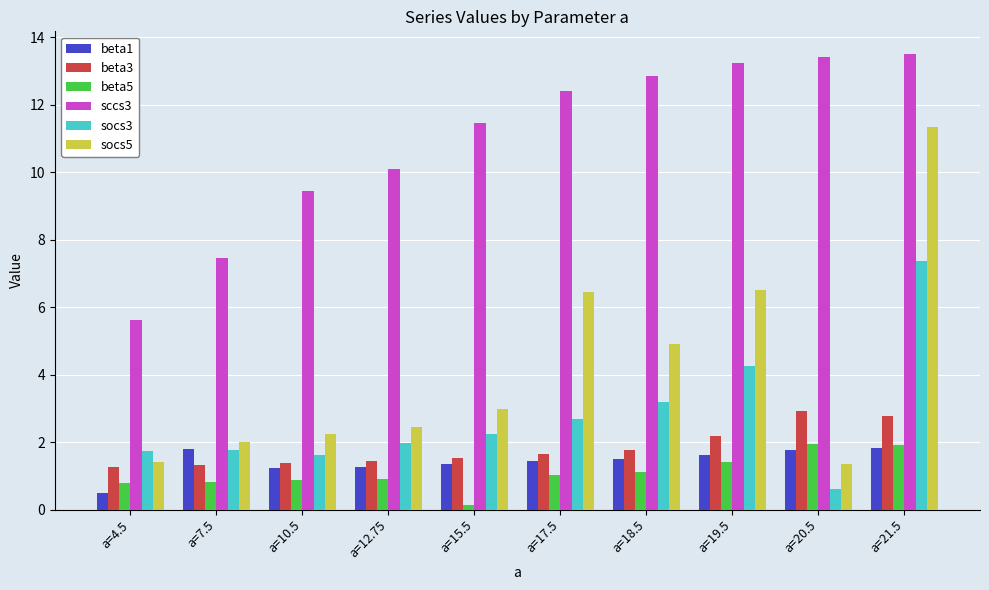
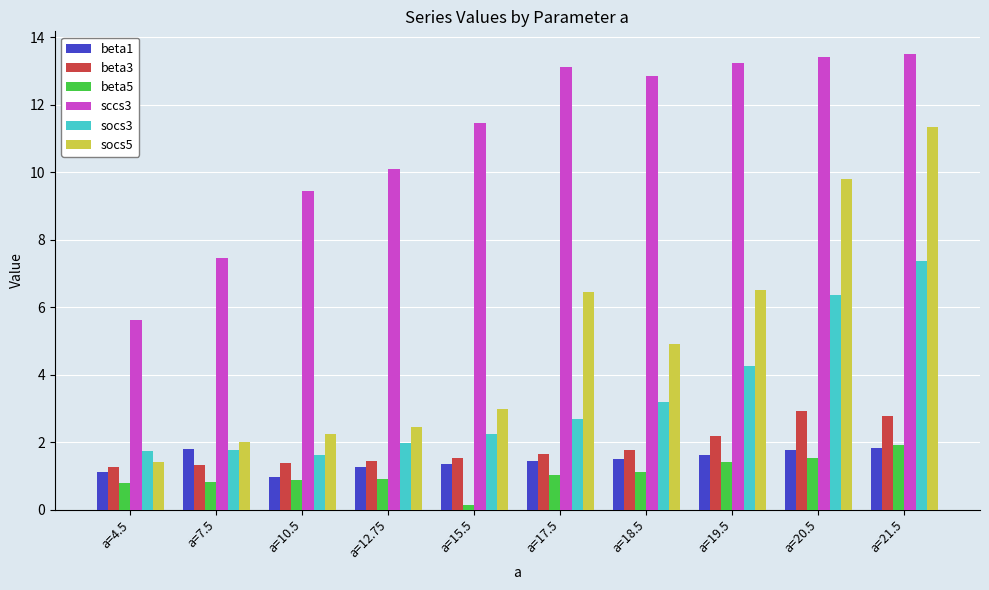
  {
    "beta1": {
-     "a=4.5": 0.5,
+     "a=4.5": 1.1,
      "a=7.5": 1.8,
-     "a=10.5": 1.2,
+     "a=10.5": 1.0,
      "a=12.75": 1.3,
      "a=15.5": 1.4,
      "a=17.5": 1.4,
      "a=18.5": 1.5,
      "a=19.5": 1.6,
      "a=20.5": 1.8,
      "a=21.5": 1.8
    },
    "beta3": {
      "a=4.5": 1.3,
      "a=7.5": 1.3,
      "a=10.5": 1.4,
      "a=12.75": 1.4,
      "a=15.5": 1.5,
      "a=17.5": 1.7,
      "a=18.5": 1.8,
      "a=19.5": 2.2,
      "a=20.5": 2.9,
      "a=21.5": 2.8
    },
    "beta5": {
      "a=4.5": 0.8,
      "a=7.5": 0.8,
      "a=10.5": 0.9,
      "a=12.75": 0.9,
      "a=15.5": 0.1,
      "a=17.5": 1.0,
      "a=18.5": 1.1,
      "a=19.5": 1.4,
-     "a=20.5": 1.9,
+     "a=20.5": 1.5,
      "a=21.5": 1.9
    },
    "sccs3": {
      "a=4.5": 5.6,
      "a=7.5": 7.4,
      "a=10.5": 9.5,
      "a=12.75": 10.1,
      "a=15.5": 11.5,
-     "a=17.5": 12.4,
+     "a=17.5": 13.1,
      "a=18.5": 12.9,
      "a=19.5": 13.2,
      "a=20.5": 13.4,
      "a=21.5": 13.5
    },
    "socs3": {
      "a=4.5": 1.7,
      "a=7.5": 1.8,
      "a=10.5": 1.6,
      "a=12.75": 2.0,
      "a=15.5": 2.2,
      "a=17.5": 2.7,
      "a=18.5": 3.2,
      "a=19.5": 4.3,
-     "a=20.5": 0.6,
+     "a=20.5": 6.4,
      "a=21.5": 7.4
    },
    "socs5": {
      "a=4.5": 1.4,
      "a=7.5": 2.0,
      "a=10.5": 2.2,
      "a=12.75": 2.5,
      "a=15.5": 3.0,
      "a=17.5": 6.5,
      "a=18.5": 4.9,
      "a=19.5": 6.5,
-     "a=20.5": 1.3,
+     "a=20.5": 9.8,
      "a=21.5": 11.3
    }
  }
